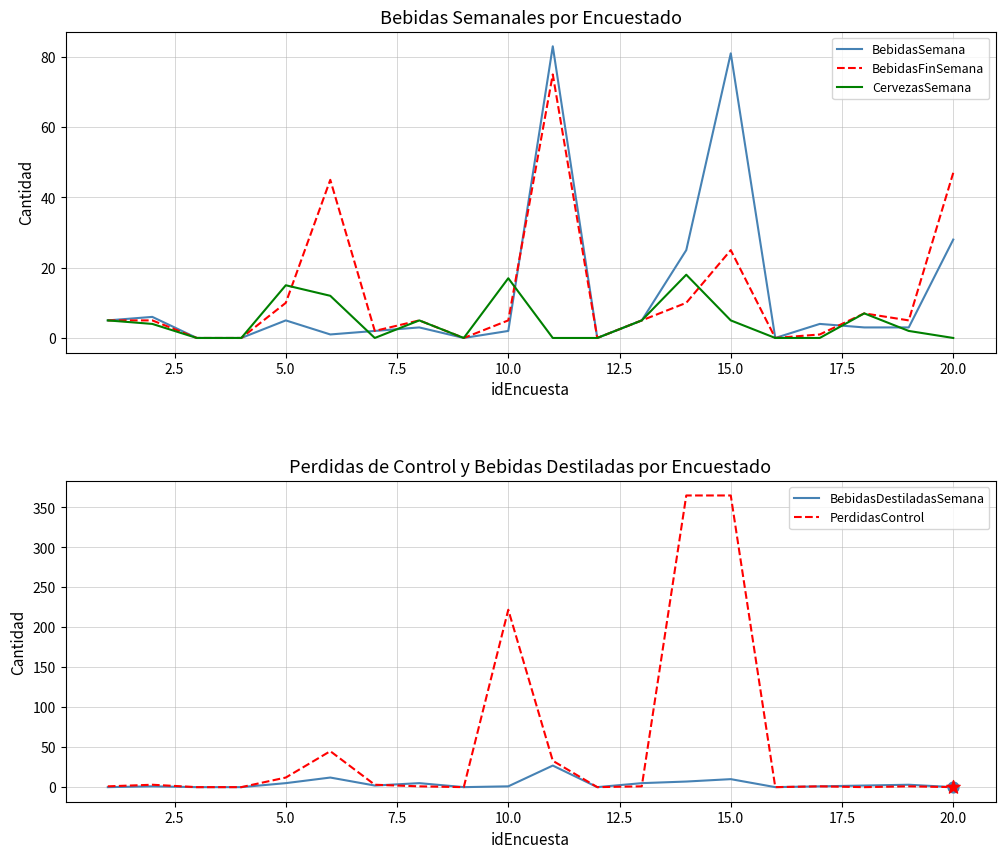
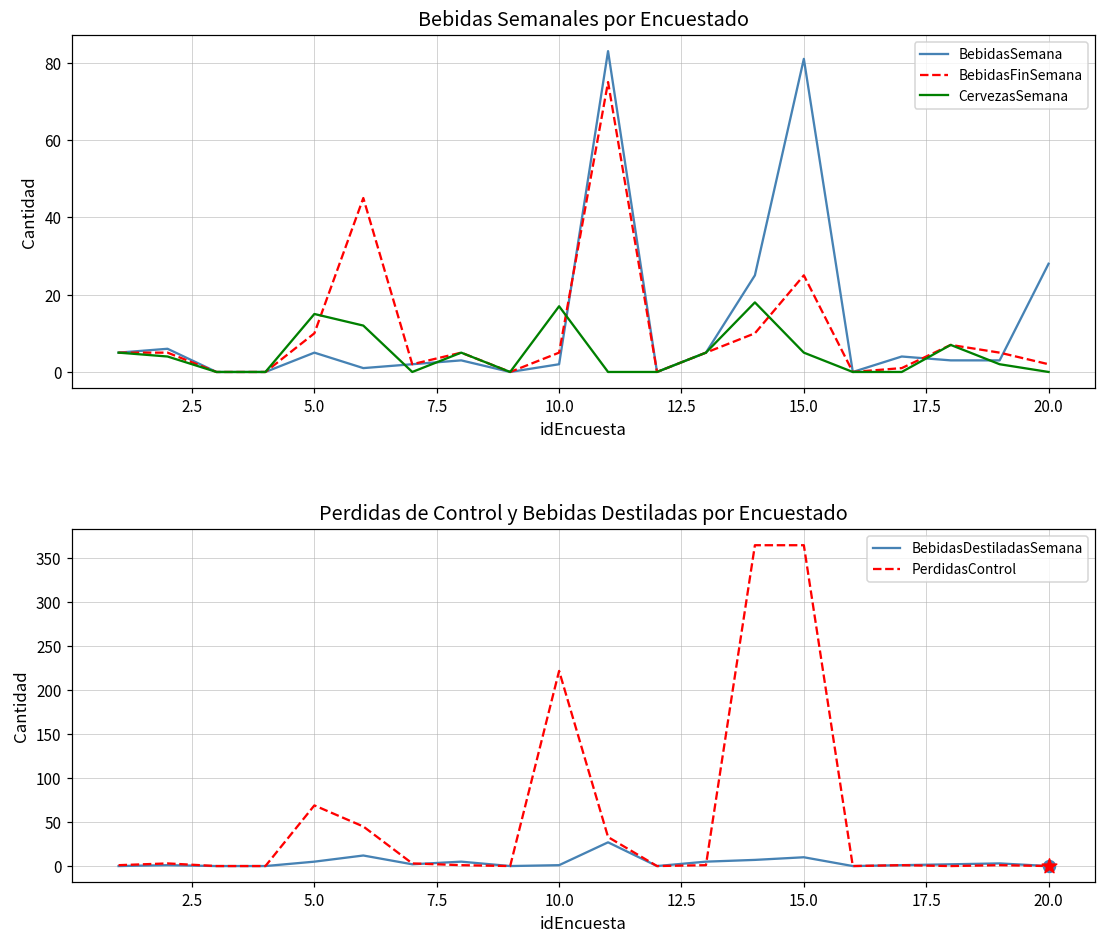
  {
    "Bebidas Semanales por Encuestado": {
      "BebidasSemana": {
        "5.0": 5,
        "10.0": 2,
        "15.0": 81,
        "20.0": 28
      },
      "BebidasFinSemana": {
        "5.0": 10,
        "10.0": 5,
        "15.0": 25,
-       "20.0": 47
+       "20.0": 2
      },
      "CervezasSemana": {
        "5.0": 15,
        "10.0": 17,
        "15.0": 5,
        "20.0": 0
      }
    },
    "Perdidas de Control y Bebidas Destiladas por Encuestado": {
      "PerdidasControl": {
-       "5.0": 10,
+       "5.0": 70,
        "10.0": 220,
        "15.0": 370
      }
    }
  }
